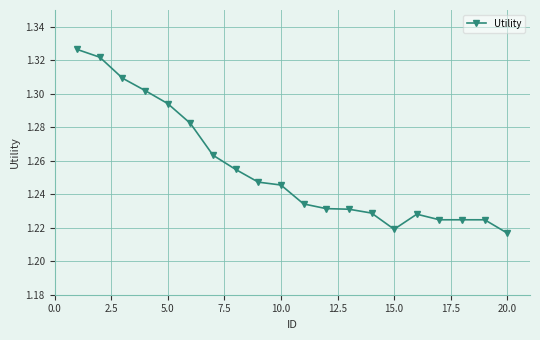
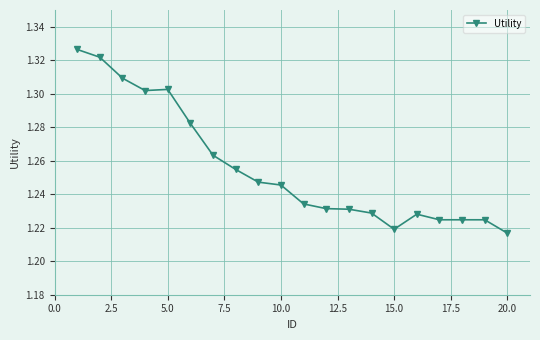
  {
-   "5.0": 1.294,
+   "5.0": 1.303,
    "10.0": 1.246,
    "15.0": 1.219,
    "20.0": 1.217
  }
